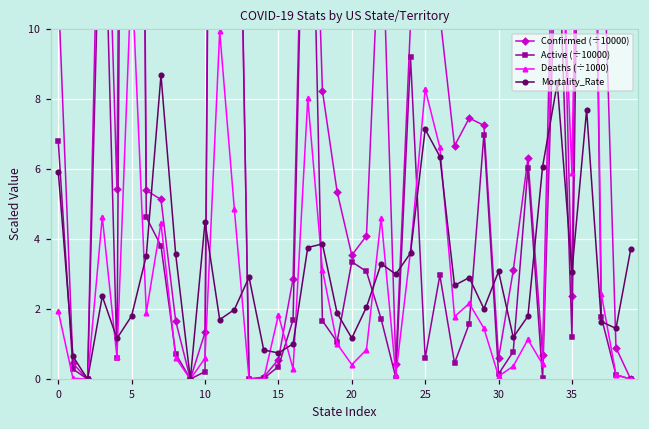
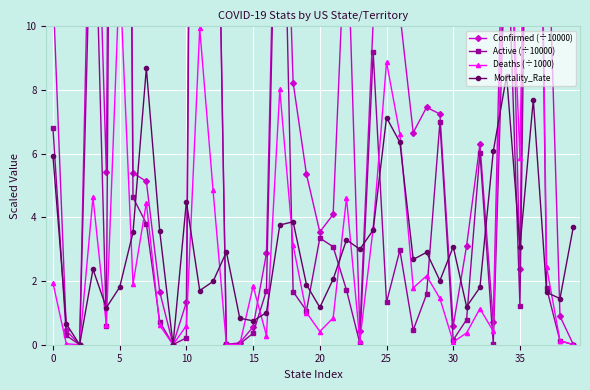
  {
    "Confirmed (÷10000)": {
      "10": 1.3,
      "15": 0.6,
      "20": 3.5,
      "30": 0.6,
      "35": 2.4
    },
    "Active (÷10000)": {
      "0": 6.8,
      "10": 0.2,
      "15": 0.4,
      "20": 3.4,
-     "25": 0.6,
+     "25": 1.3,
      "35": 1.2
    },
    "Deaths (÷1000)": {
      "0": 1.9,
      "10": 0.6,
      "15": 1.8,
      "20": 0.4,
-     "25": 8.3,
+     "25": 8.9,
      "35": 5.9
    },
    "Mortality_Rate": {
      "0": 5.9,
      "5": 1.8,
      "10": 4.5,
      "15": 0.7,
      "20": 1.2,
      "25": 7.1,
      "30": 3.1,
      "35": 3.1
    }
  }
